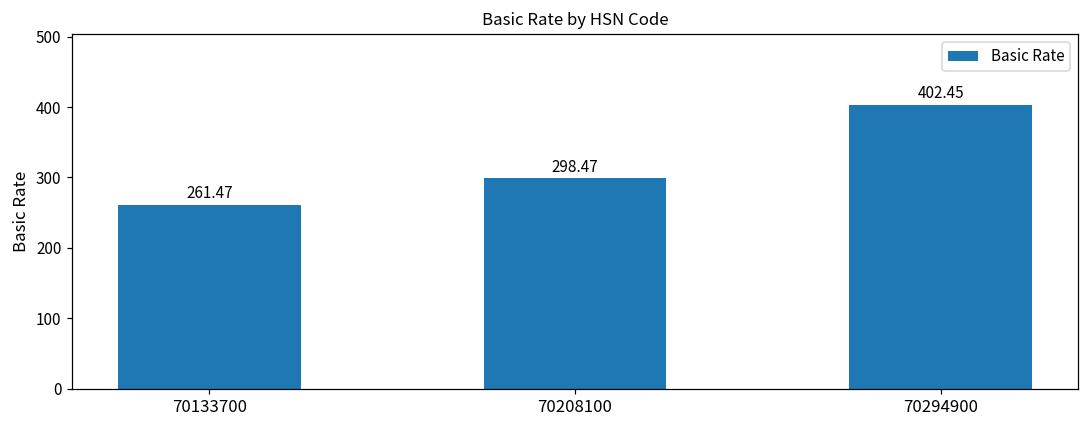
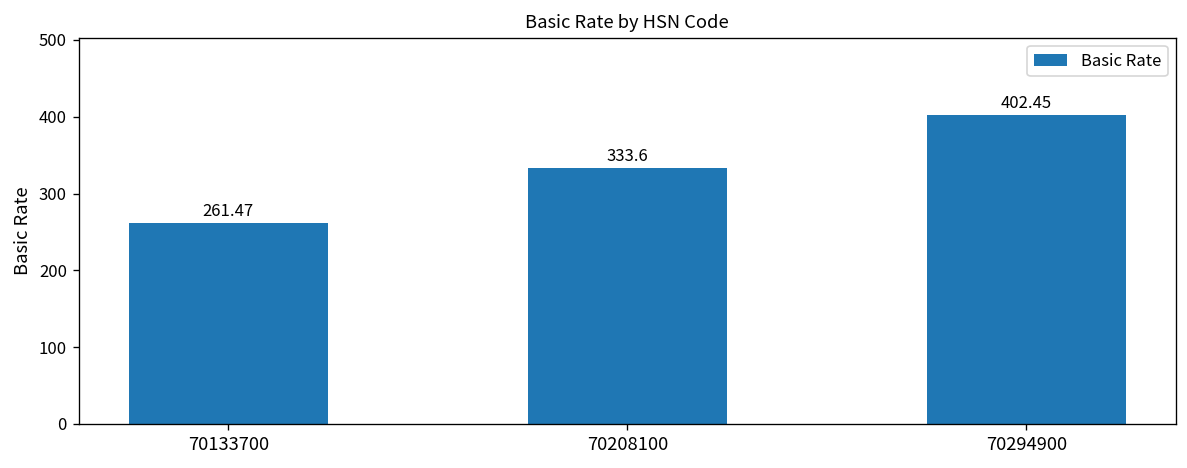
  {
    "70133700": 261.47,
-   "70208100": 298.47,
+   "70208100": 333.6,
    "70294900": 402.45
  }
